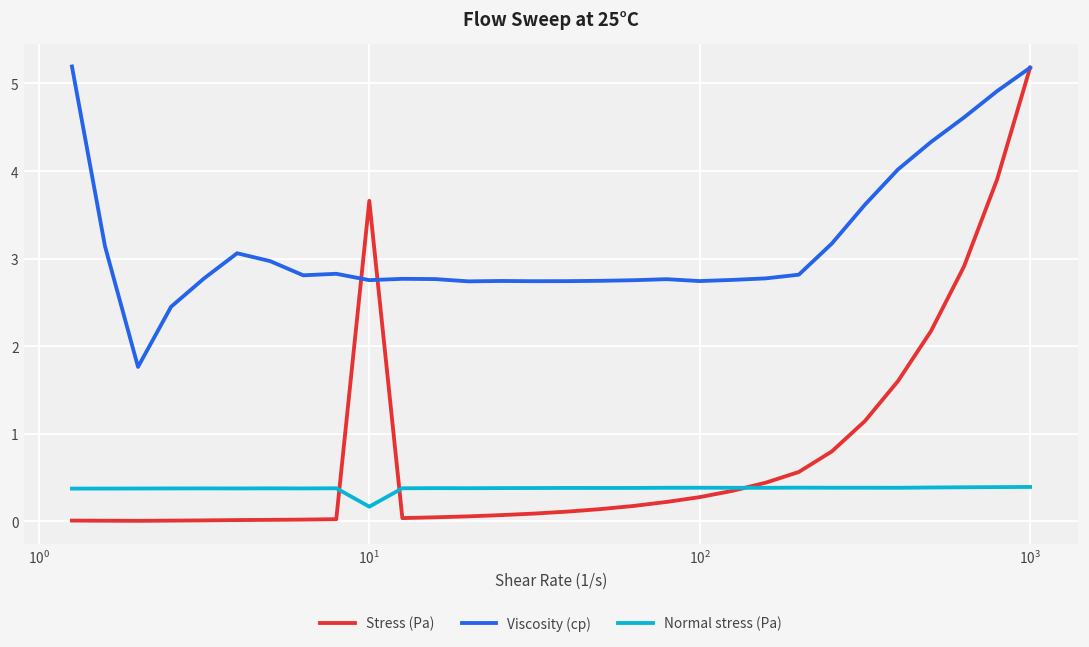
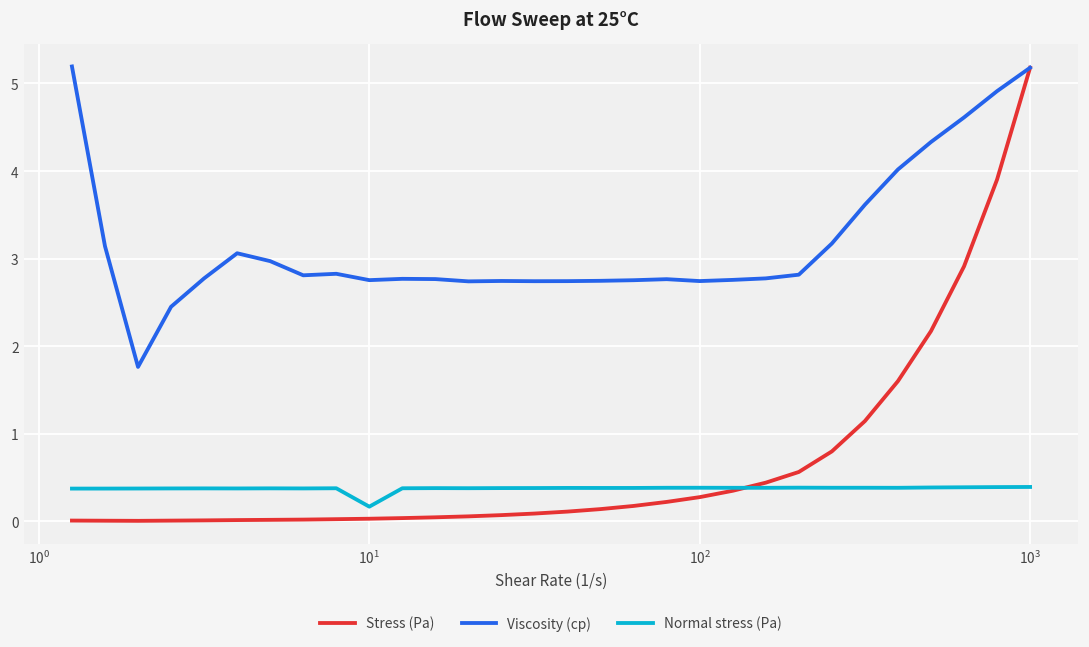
  {
    "Stress (Pa)": {
-     "10^1": 3.7,
+     "10^1": 0.0,
      "10^2": 0.3
    },
    "Viscosity (cp)": {
      "10^1": 2.8,
      "10^2": 2.7
    },
    "Normal stress (Pa)": {
      "10^1": 0.2,
      "10^2": 0.4,
      "10^3": 0.4
    }
  }
